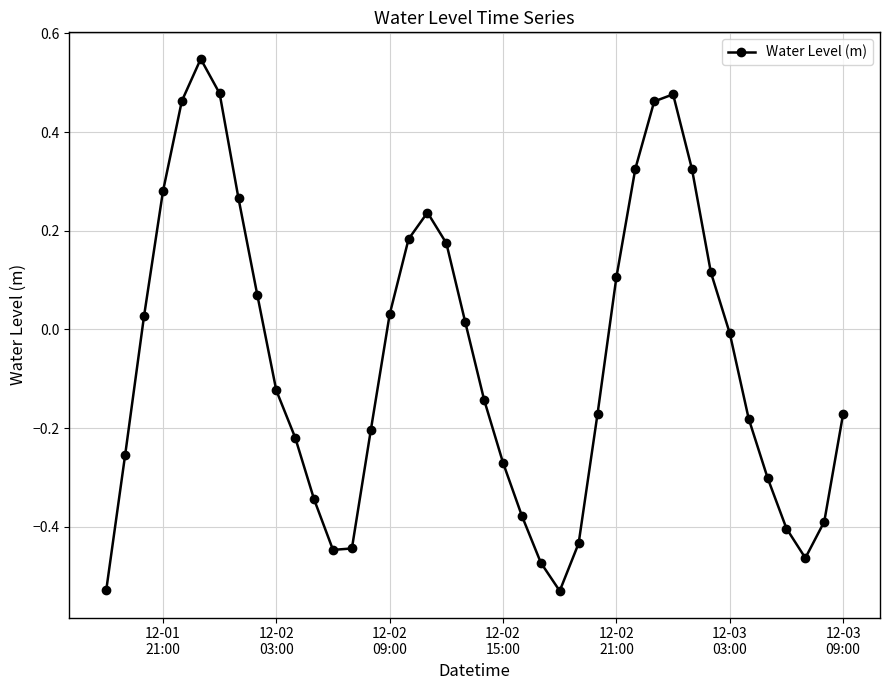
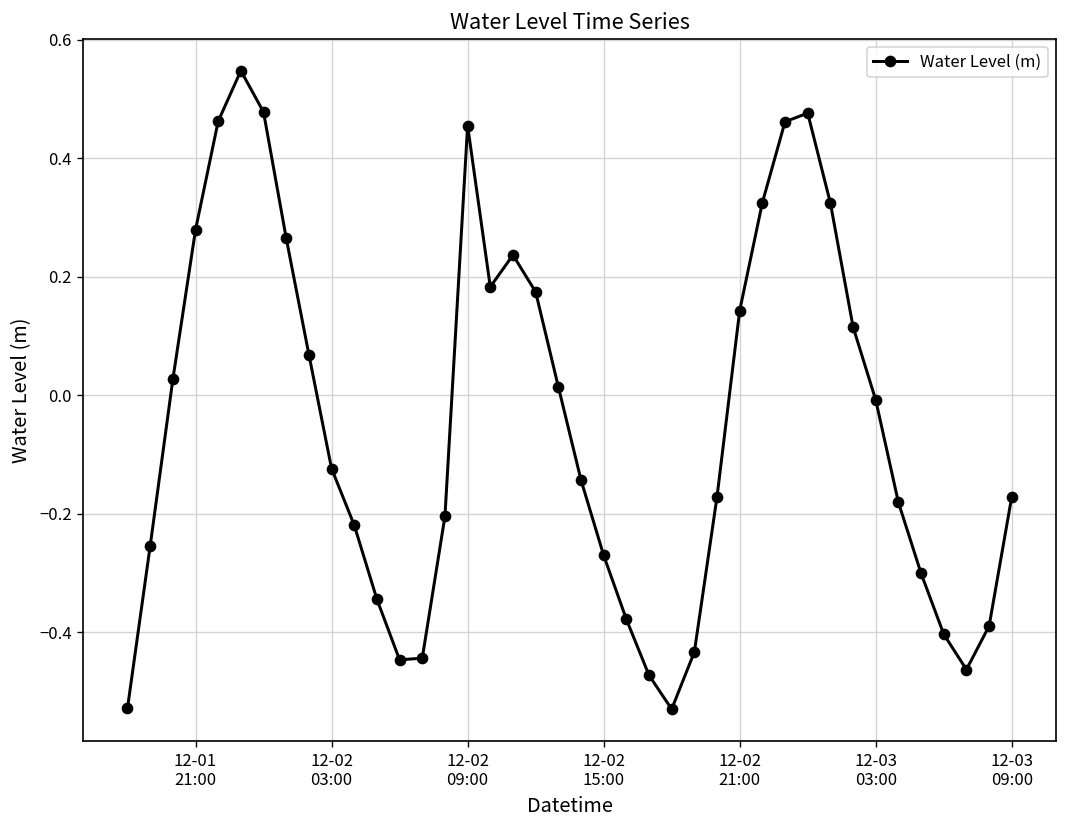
  {
    "12-01 21:00": 0.28,
    "12-02 03:00": -0.12,
-   "12-02 09:00": 0.03,
+   "12-02 09:00": 0.46,
    "12-02 15:00": -0.27,
-   "12-02 21:00": 0.11,
+   "12-02 21:00": 0.14,
    "12-03 03:00": -0.01,
    "12-03 09:00": -0.17
  }
